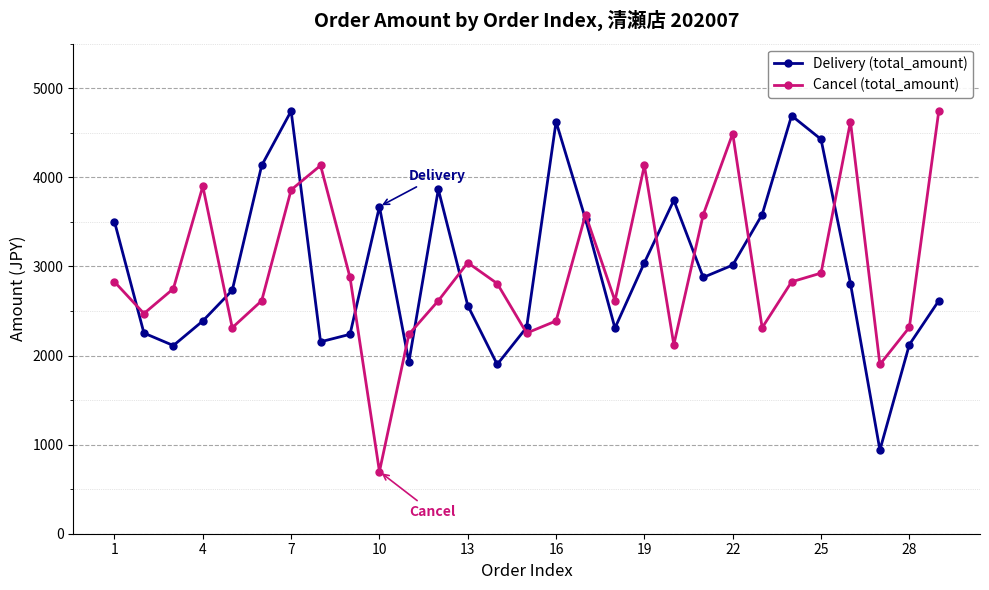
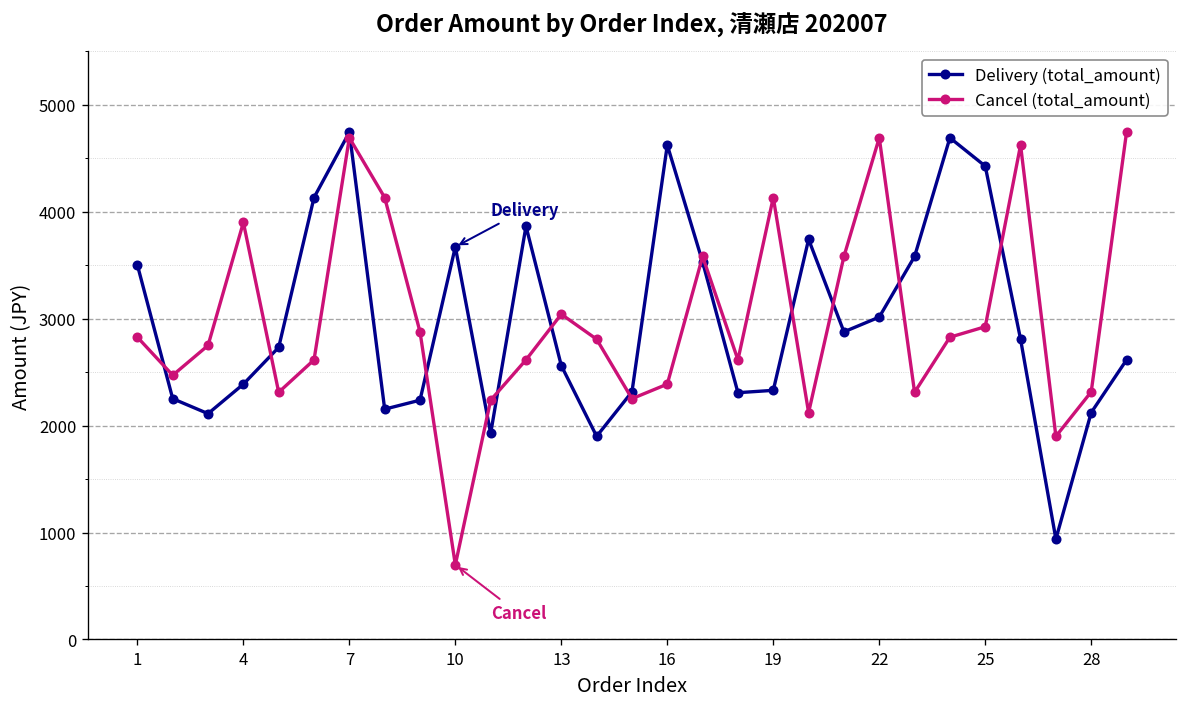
  {
    "Delivery (total_amount)": {
      "1": 3500,
      "4": 2400,
      "7": 4700,
      "10": 3700,
      "13": 2600,
      "16": 4600,
-     "19": 3000,
+     "19": 2300,
      "22": 3000,
      "25": 4400,
      "28": 2100
    },
    "Cancel (total_amount)": {
      "1": 2800,
      "4": 3900,
-     "7": 3900,
+     "7": 4700,
      "10": 700,
      "13": 3000,
      "16": 2400,
      "19": 4100,
-     "22": 4500,
+     "22": 4700,
      "25": 2900,
      "28": 2300
    }
  }
